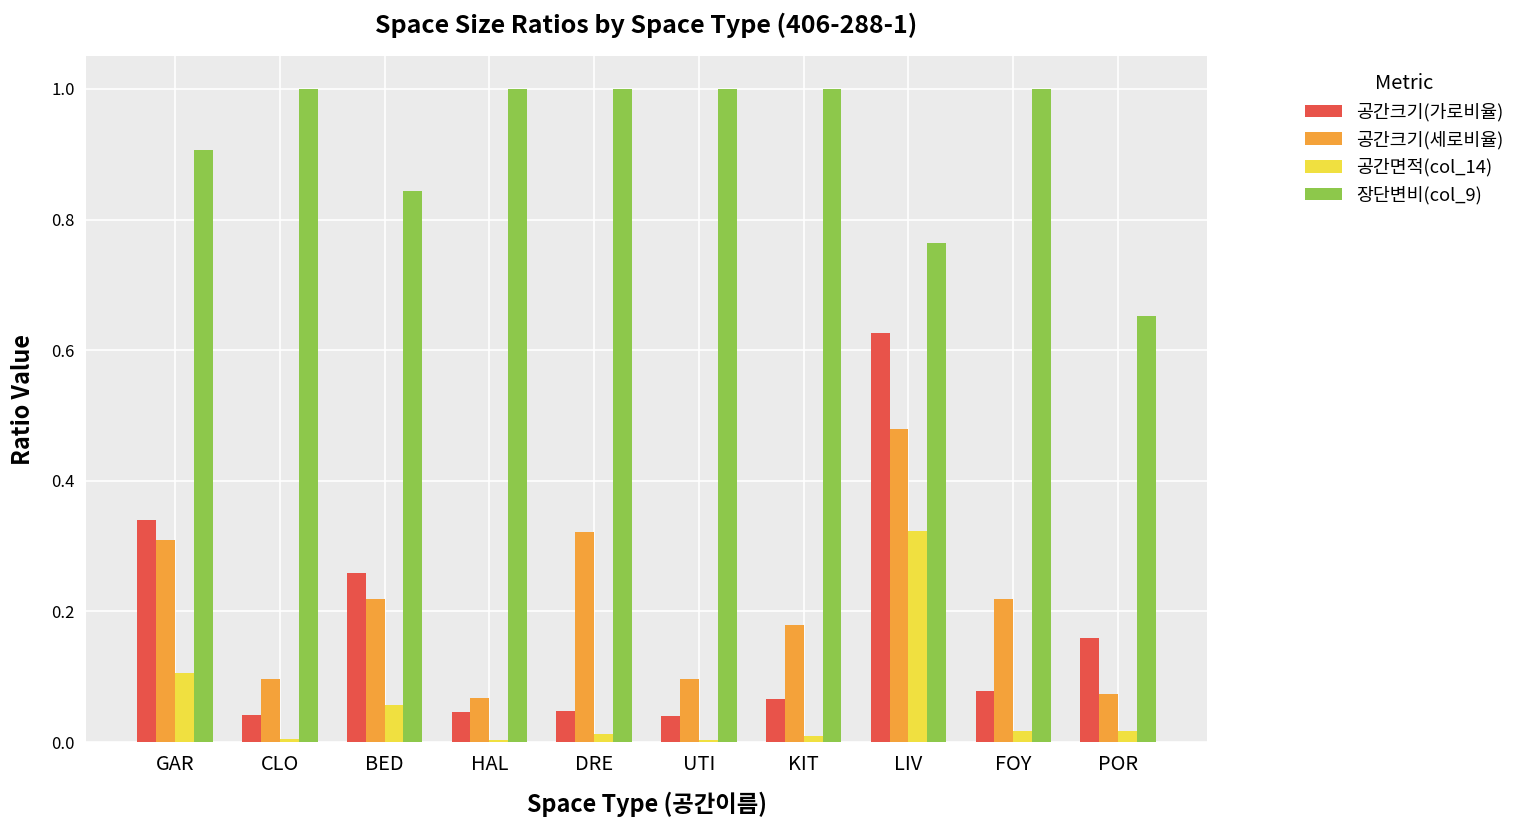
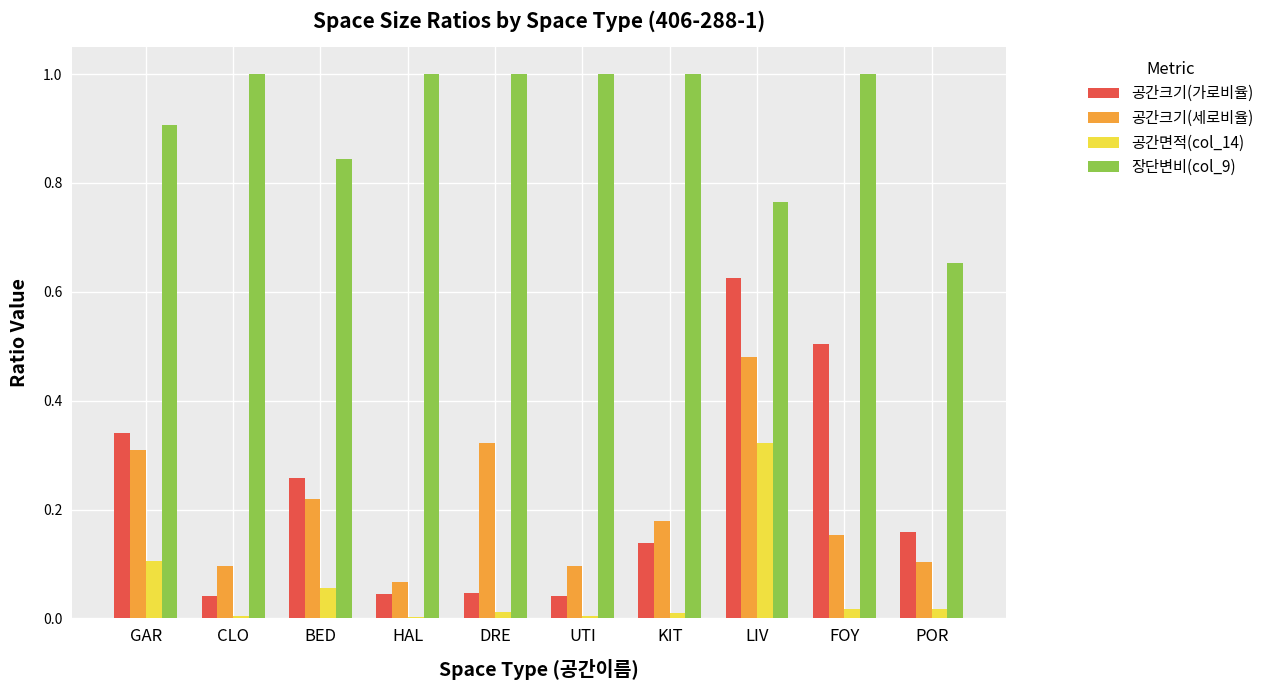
  {
    "공간크기(가로비율)": {
      "GAR": 0.34,
      "CLO": 0.04,
      "BED": 0.26,
      "HAL": 0.05,
      "DRE": 0.05,
      "UTI": 0.04,
-     "KIT": 0.07,
+     "KIT": 0.14,
      "LIV": 0.63,
-     "FOY": 0.08,
+     "FOY": 0.50,
      "POR": 0.16
    },
    "공간크기(세로비율)": {
      "GAR": 0.31,
      "CLO": 0.10,
      "BED": 0.22,
      "HAL": 0.07,
      "DRE": 0.32,
      "UTI": 0.10,
      "KIT": 0.18,
      "LIV": 0.48,
-     "FOY": 0.22,
-     "POR": 0.07
+     "FOY": 0.15,
+     "POR": 0.10
    },
    "공간면적(col_14)": {
      "GAR": 0.11,
      "BED": 0.06,
      "DRE": 0.01,
      "KIT": 0.01,
      "LIV": 0.32,
      "FOY": 0.02,
      "POR": 0.02
    },
    "장단변비(col_9)": {
      "GAR": 0.91,
      "CLO": 1.00,
      "BED": 0.84,
      "HAL": 1.00,
      "DRE": 1.00,
      "UTI": 1.00,
      "KIT": 1.00,
      "LIV": 0.76,
      "FOY": 1.00,
      "POR": 0.65
    }
  }
